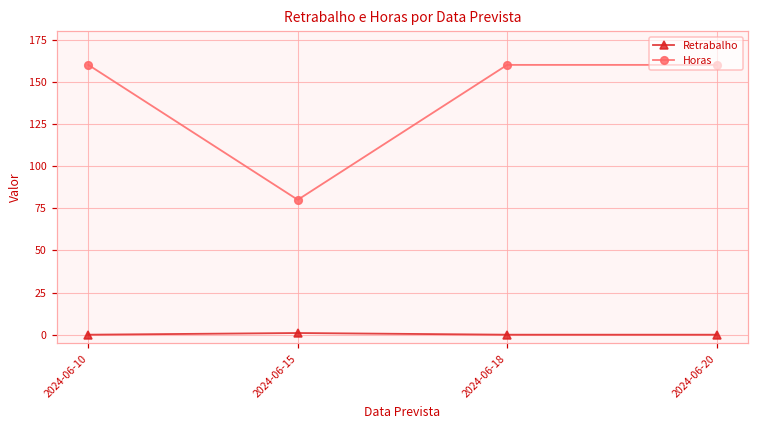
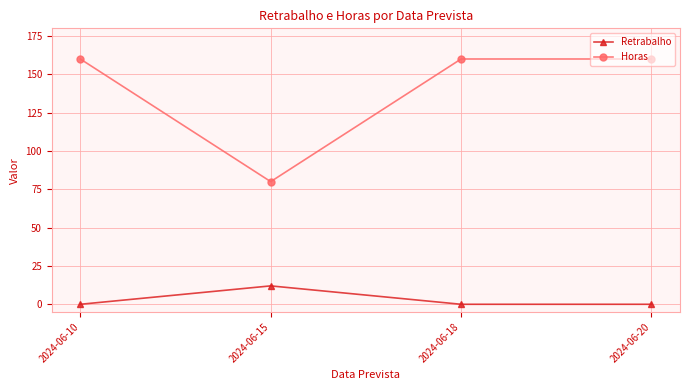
  {
    "Retrabalho": {
      "2024-06-10": 0,
-     "2024-06-15": 1,
+     "2024-06-15": 12,
      "2024-06-18": 0,
      "2024-06-20": 0
    },
    "Horas": {
      "2024-06-10": 160,
      "2024-06-15": 80,
      "2024-06-18": 160
    }
  }
